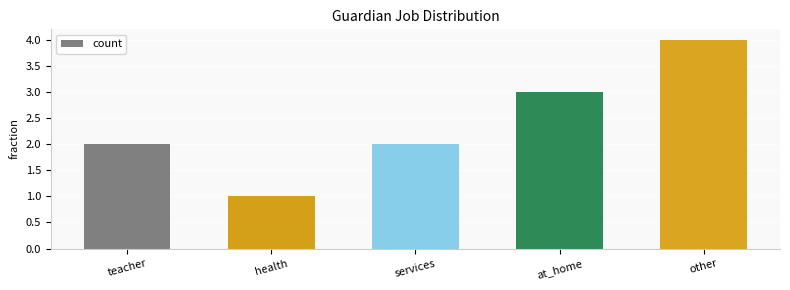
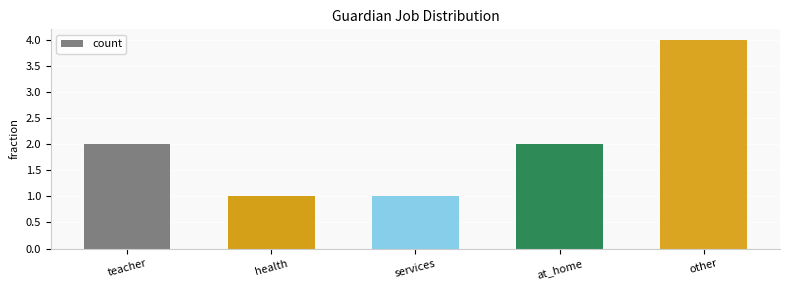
  {
    "teacher": 2,
    "health": 1,
-   "services": 2,
-   "at_home": 3,
+   "services": 1,
+   "at_home": 2,
    "other": 4
  }
